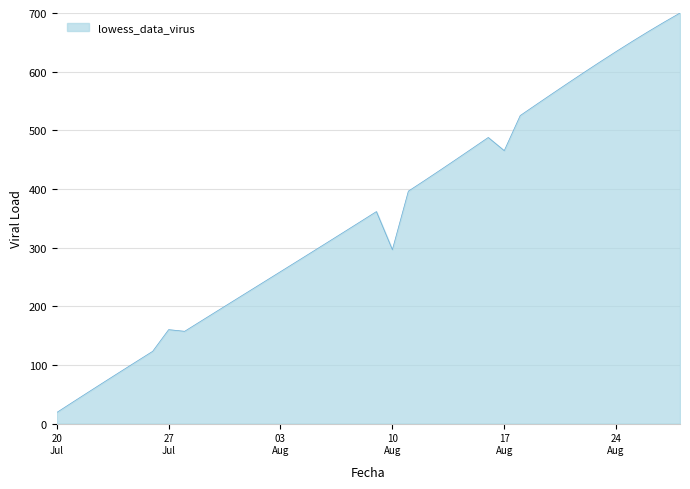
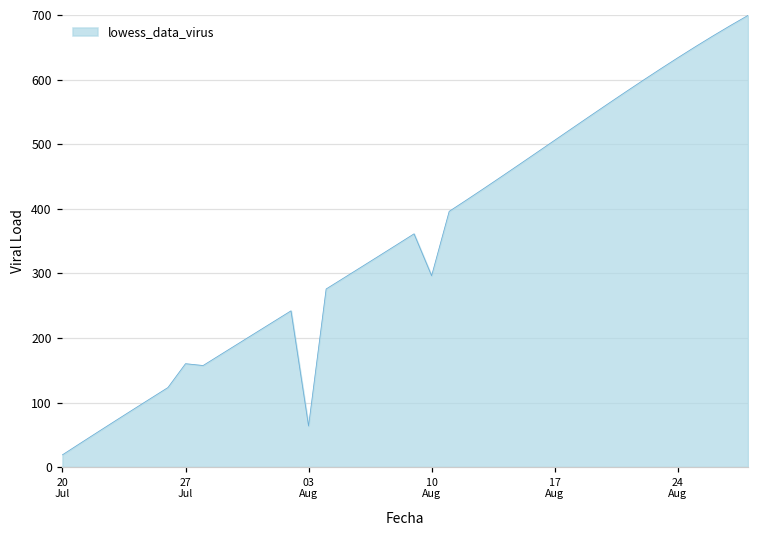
  {
    "20 Jul": 20,
    "27 Jul": 160,
-   "03 Aug": 260,
+   "03 Aug": 60,
    "10 Aug": 300,
-   "17 Aug": 470,
+   "17 Aug": 510,
    "24 Aug": 630
  }
